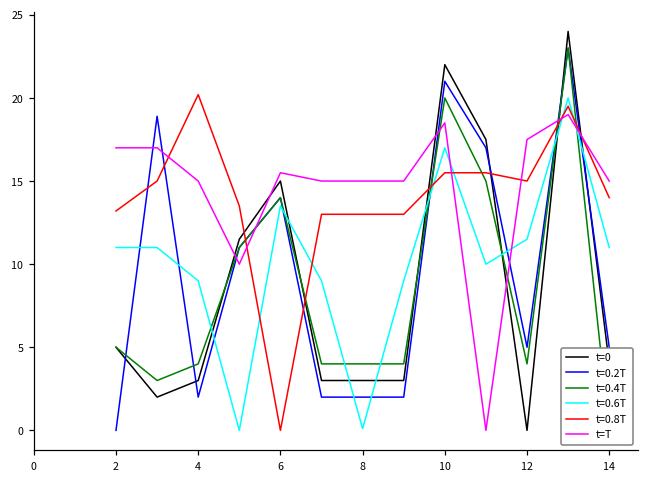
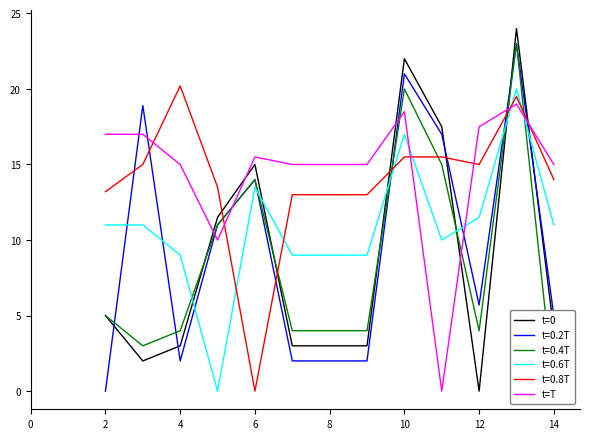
  {
    "t=0": {
      "4": 3.0,
      "6": 15.0,
      "8": 3.0,
      "10": 22.0,
      "12": 0.0
    },
    "t=0.2T": {
      "0": 0.0,
      "2": 0.0,
      "4": 2.0,
      "8": 2.0,
      "10": 21.0,
-     "12": 5.0
+     "12": 5.7
    },
    "t=0.4T": {
      "4": 4.0,
      "8": 4.0,
      "10": 20.0,
      "12": 4.0
    },
    "t=0.6T": {
      "0": 11.0,
      "2": 11.0,
      "4": 9.0,
      "6": 13.5,
-     "8": 0.1,
+     "8": 9.0,
      "10": 17.0,
      "12": 11.5,
      "14": 11.0
    },
    "t=0.8T": {
      "0": 14.0,
      "2": 13.2,
      "4": 20.2,
      "6": 0.0,
      "8": 13.0,
      "10": 15.5,
      "12": 15.0,
      "14": 14.0
    },
    "t=T": {
      "0": 17.0,
      "2": 17.0,
      "4": 15.0,
      "6": 15.5,
      "8": 15.0,
      "10": 18.5,
      "12": 17.5,
      "14": 15.0
    }
  }
